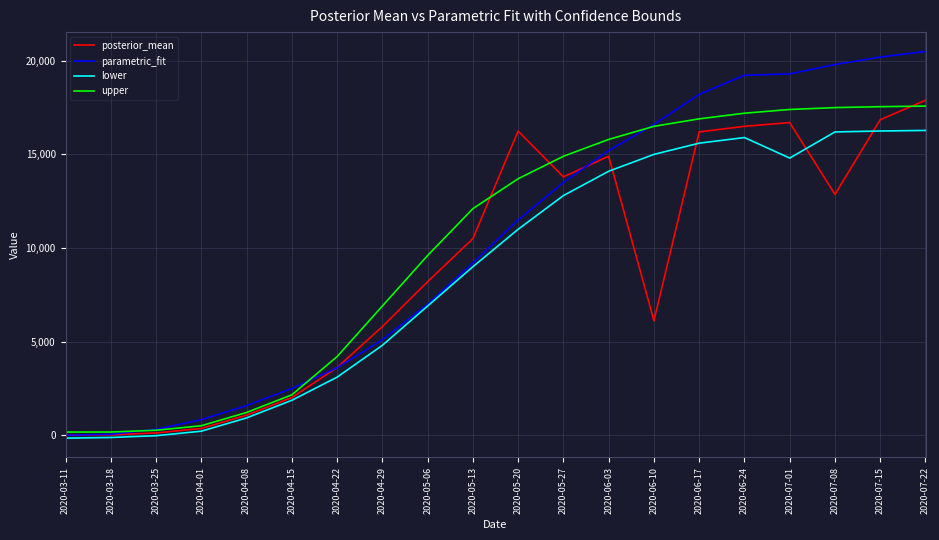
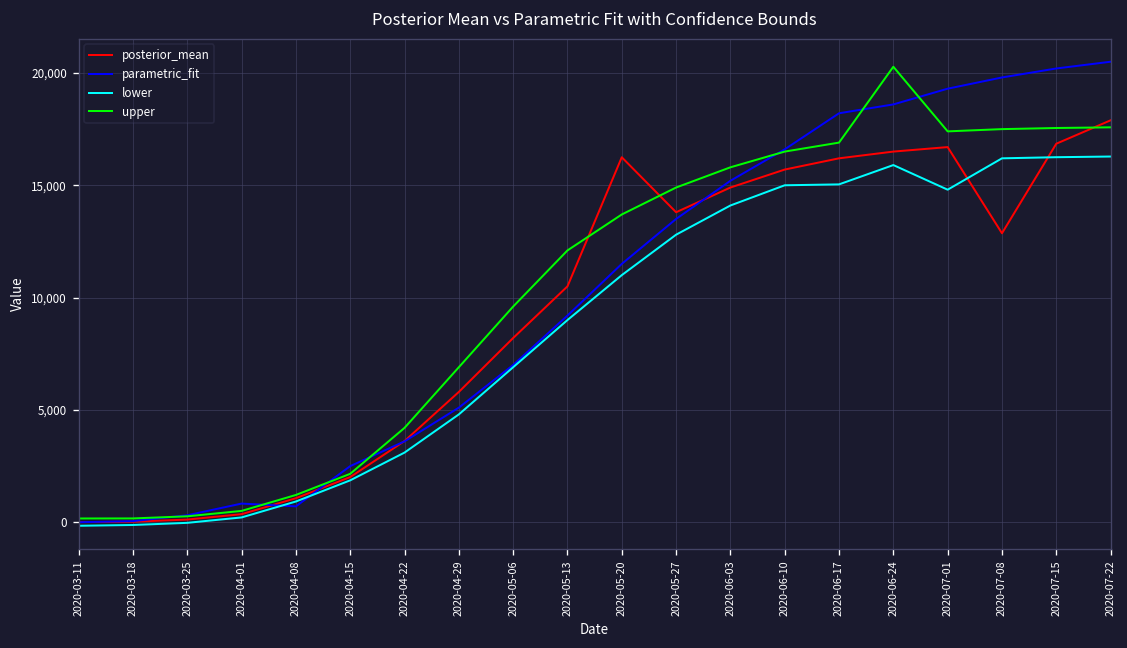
  {
    "posterior_mean": {
      "2020-03-25": "100",
      "2020-04-01": "400",
      "2020-04-08": "1,100",
      "2020-04-15": "2,000",
      "2020-04-29": "5,800",
      "2020-05-06": "8,200",
      "2020-05-13": "10,500",
      "2020-05-20": "16,200",
      "2020-05-27": "13,800",
      "2020-06-03": "14,900",
-     "2020-06-10": "6,100",
+     "2020-06-10": "15,700",
      "2020-06-17": "16,200",
      "2020-06-24": "16,500",
      "2020-07-01": "16,700",
      "2020-07-08": "12,900",
      "2020-07-15": "16,900",
      "2020-07-22": "17,900"
    },
    "parametric_fit": {
      "2020-04-01": "800",
-     "2020-04-08": "1,600",
+     "2020-04-08": "700",
      "2020-04-15": "2,500",
      "2020-04-29": "5,100",
      "2020-05-13": "9,200",
      "2020-05-20": "11,500",
      "2020-05-27": "13,500",
      "2020-06-03": "15,200",
      "2020-06-17": "18,200",
-     "2020-06-24": "19,200",
+     "2020-06-24": "18,600",
      "2020-07-01": "19,300",
      "2020-07-08": "19,800",
      "2020-07-15": "20,200",
      "2020-07-22": "20,500"
    },
    "lower": {
      "2020-03-11": "-200",
      "2020-03-18": "-100",
      "2020-03-25": "0",
      "2020-04-01": "200",
      "2020-04-08": "900",
      "2020-04-15": "1,900",
      "2020-04-22": "3,100",
      "2020-04-29": "4,800",
      "2020-05-13": "9,000",
      "2020-05-20": "11,000",
      "2020-05-27": "12,800",
      "2020-06-03": "14,100",
      "2020-06-10": "15,000",
-     "2020-06-17": "15,600",
+     "2020-06-17": "15,000",
      "2020-06-24": "15,900",
      "2020-07-01": "14,800",
      "2020-07-08": "16,200",
      "2020-07-15": "16,300",
      "2020-07-22": "16,300"
    },
    "upper": {
      "2020-03-11": "200",
      "2020-04-01": "500",
      "2020-04-08": "1,200",
      "2020-04-15": "2,200",
      "2020-04-22": "4,200",
      "2020-04-29": "6,900",
      "2020-05-06": "9,600",
      "2020-05-13": "12,100",
      "2020-05-20": "13,700",
      "2020-05-27": "14,900",
      "2020-06-03": "15,800",
      "2020-06-17": "16,900",
-     "2020-06-24": "17,200",
+     "2020-06-24": "20,300",
      "2020-07-01": "17,400",
      "2020-07-08": "17,500",
      "2020-07-15": "17,600",
      "2020-07-22": "17,600"
    }
  }
